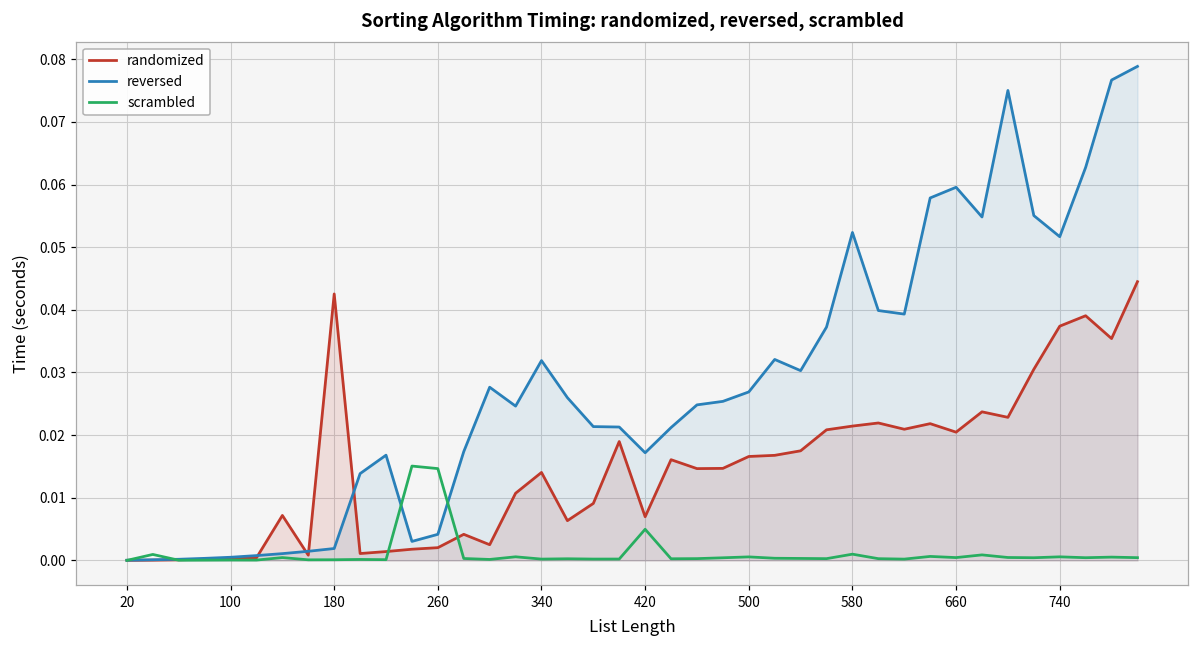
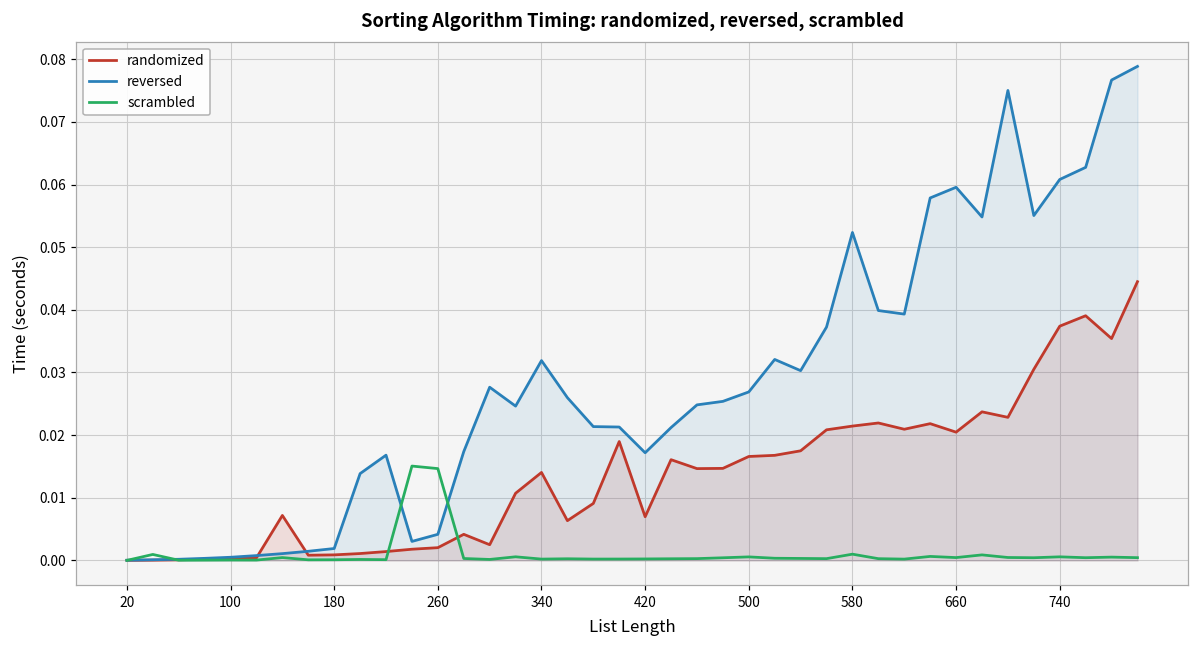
  {
    "randomized": {
-     "180": 0.043,
+     "180": 0.001,
      "260": 0.002,
      "340": 0.014,
      "420": 0.007,
      "500": 0.017,
      "580": 0.021,
      "660": 0.020,
      "740": 0.037
    },
    "reversed": {
      "180": 0.002,
      "260": 0.004,
      "340": 0.032,
      "420": 0.017,
      "500": 0.027,
      "580": 0.052,
      "660": 0.060,
-     "740": 0.052
+     "740": 0.061
    },
    "scrambled": {
      "180": 0.000,
      "260": 0.015,
      "340": 0.000,
-     "420": 0.005,
+     "420": 0.000,
      "500": 0.001,
      "580": 0.001,
      "660": 0.000,
      "740": 0.001
    }
  }
